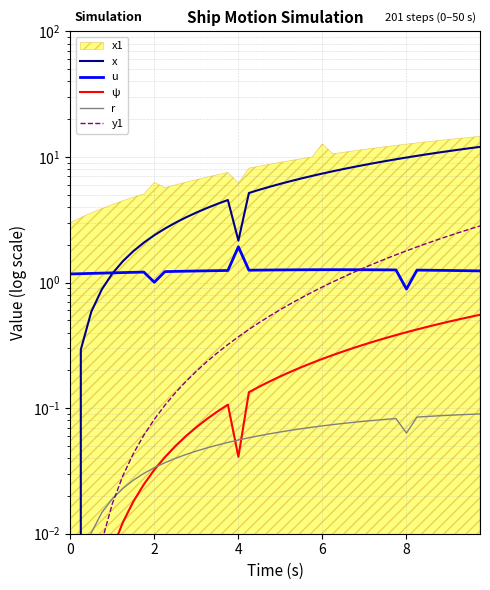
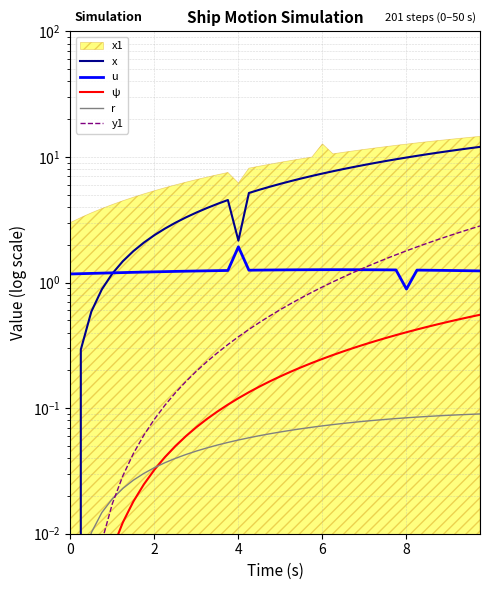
  {
    "x1": {
      "0": 3.0,
-     "2": 6,
+     "2": 5.4,
      "4": 6,
      "6": 13,
      "8": 13
    },
    "x": {
      "2": 2.4,
      "4": 2.2,
      "6": 7,
      "8": 10
    },
    "u": {
      "0": 1.2,
-     "2": 1.0,
+     "2": 1.2,
      "4": 1.9,
      "6": 1.3,
      "8": 0.9
    },
    "ψ": {
-     "4": 0.041,
+     "4": 0.12,
      "6": 0.25,
      "8": 0.40
    },
    "r": {
      "4": 0.06,
      "6": 0.07,
-     "8": 0.06
+     "8": 0.08
    },
    "y1": {
      "2": 0.08,
      "4": 0.37,
      "6": 0.9,
      "8": 1.8
    }
  }
